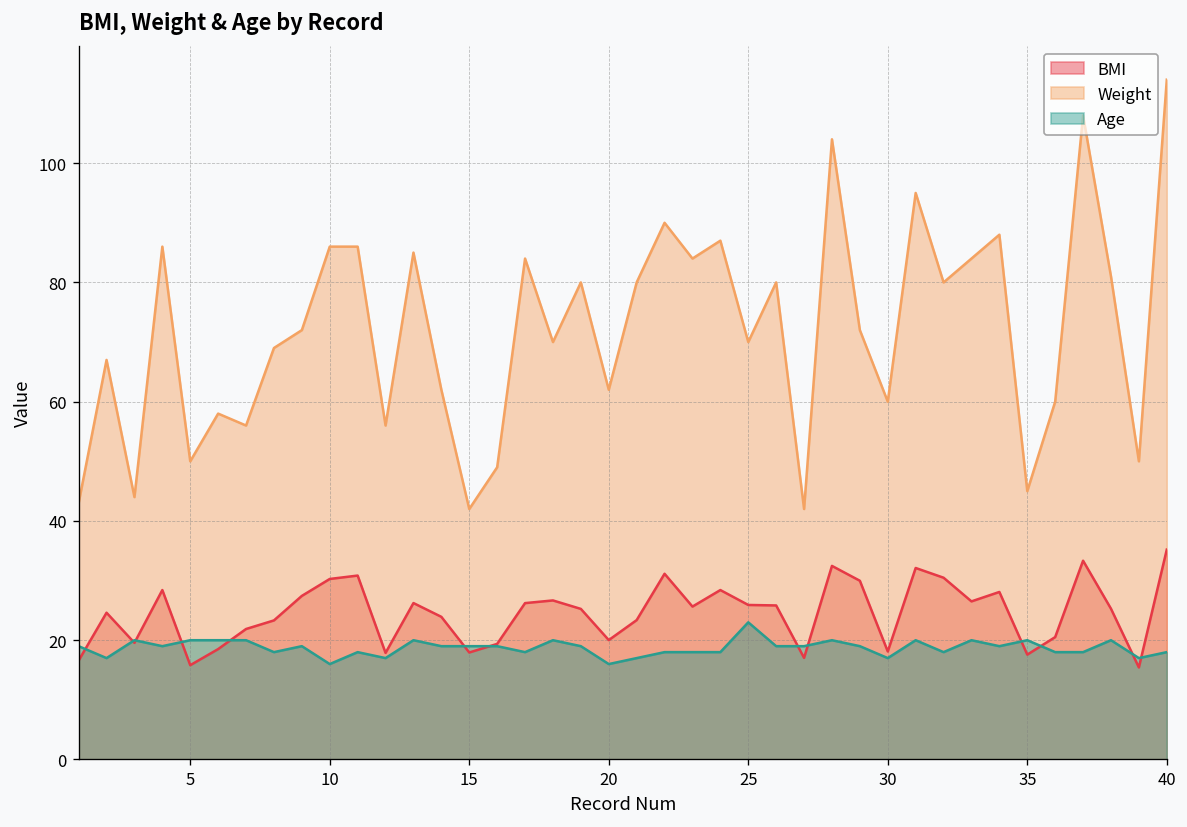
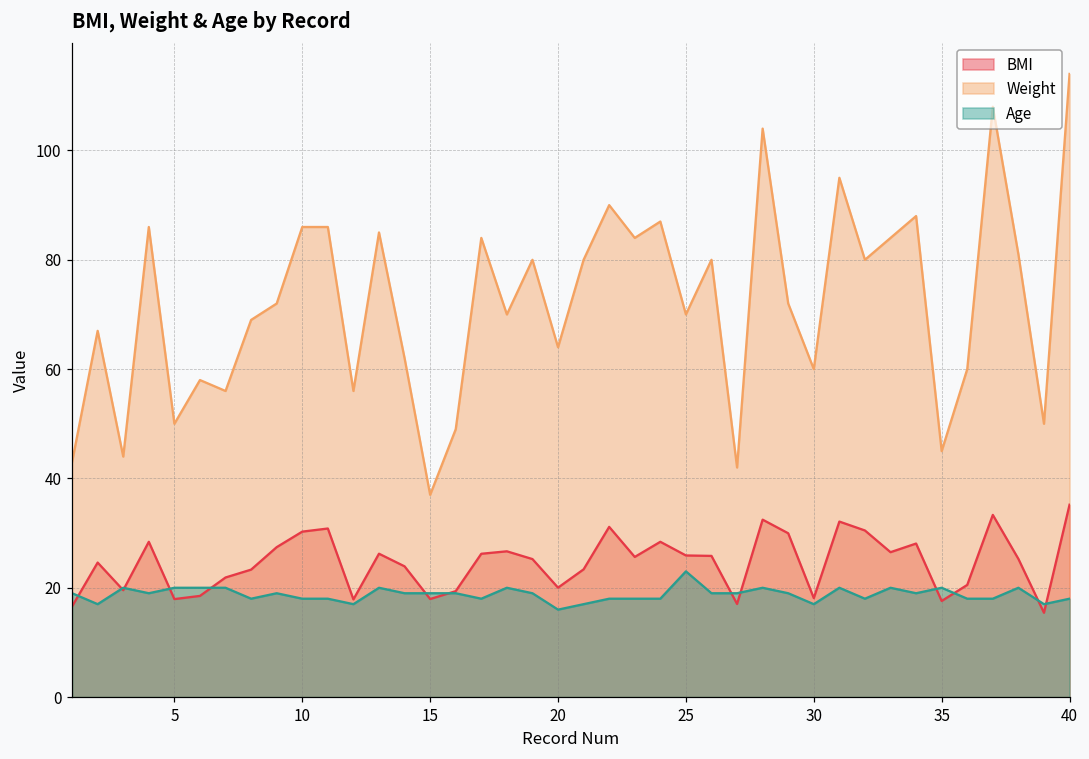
  {
    "BMI": {
-     "5": 16,
+     "5": 18,
      "10": 30,
      "15": 18,
      "20": 20,
      "25": 26,
      "30": 18,
      "35": 18,
      "40": 35
    },
    "Weight": {
      "5": 50,
      "10": 86,
-     "15": 42,
-     "20": 62,
+     "15": 37,
+     "20": 64,
      "25": 70,
      "30": 60,
      "35": 45,
      "40": 114
    },
    "Age": {
      "5": 20,
-     "10": 16,
+     "10": 18,
      "15": 19,
      "20": 16,
      "25": 23,
      "30": 17,
      "35": 20,
      "40": 18
    }
  }
